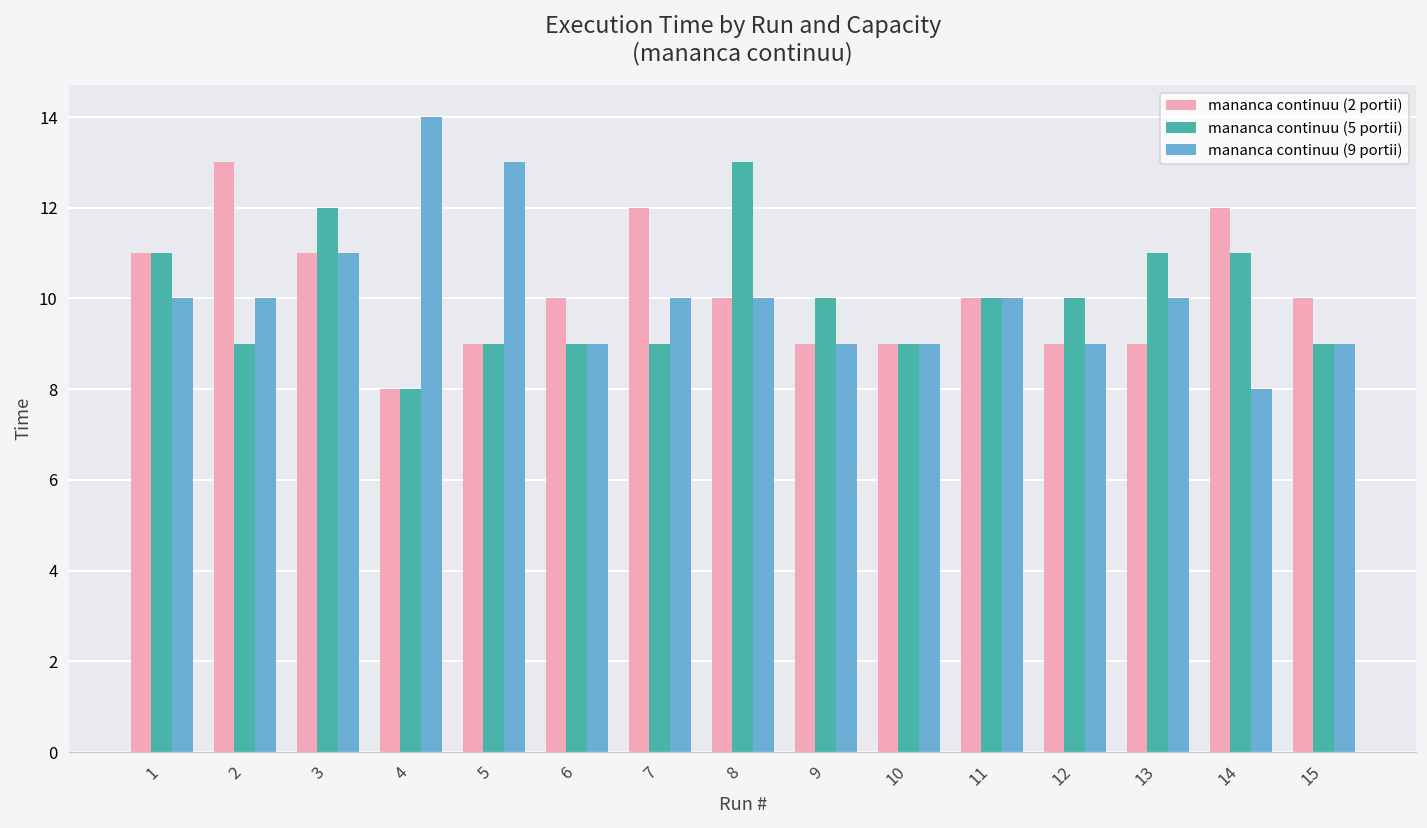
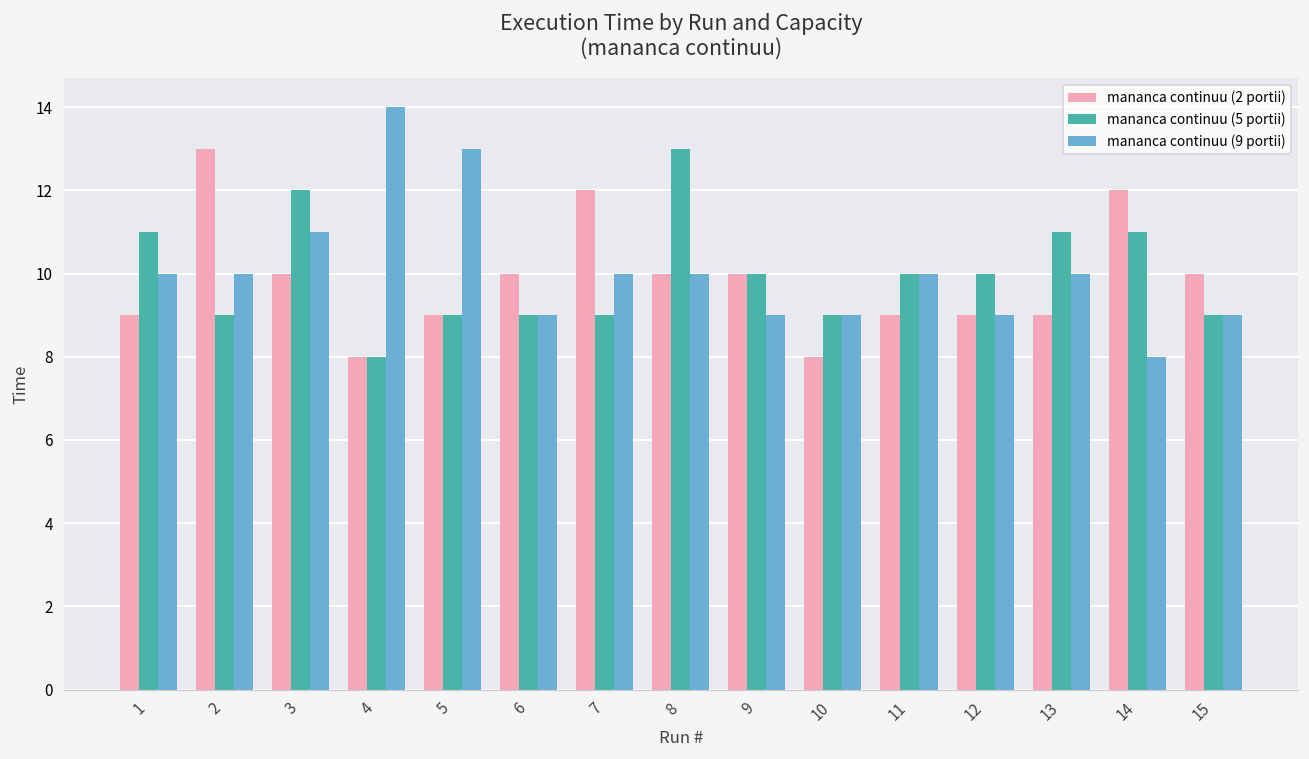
  {
    "mananca continuu (2 portii)": {
-     "1": 11,
+     "1": 9,
      "2": 13,
-     "3": 11,
+     "3": 10,
      "4": 8,
      "5": 9,
      "6": 10,
      "7": 12,
      "8": 10,
-     "9": 9,
-     "10": 9,
-     "11": 10,
+     "9": 10,
+     "10": 8,
+     "11": 9,
      "12": 9,
      "13": 9,
      "14": 12,
      "15": 10
    }
  }
